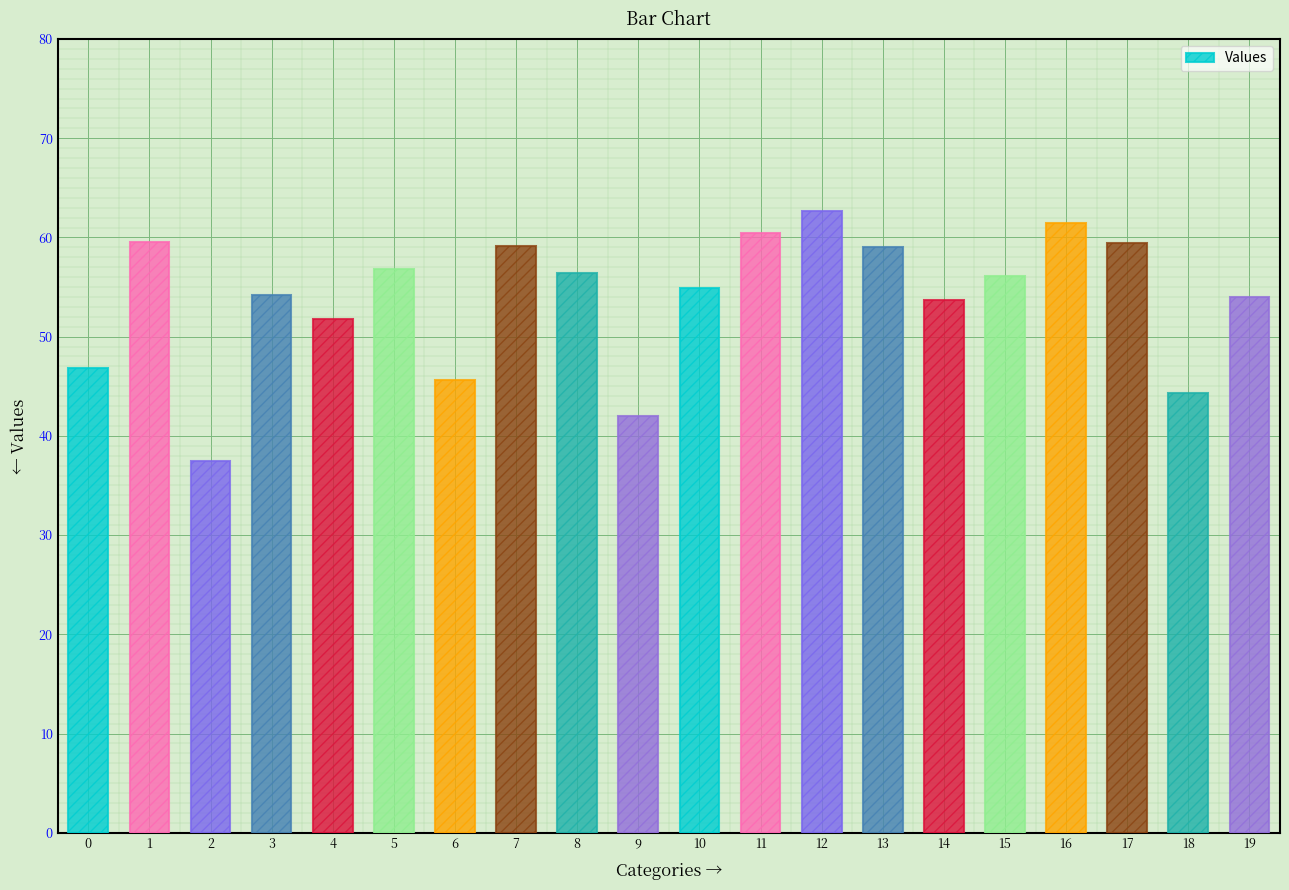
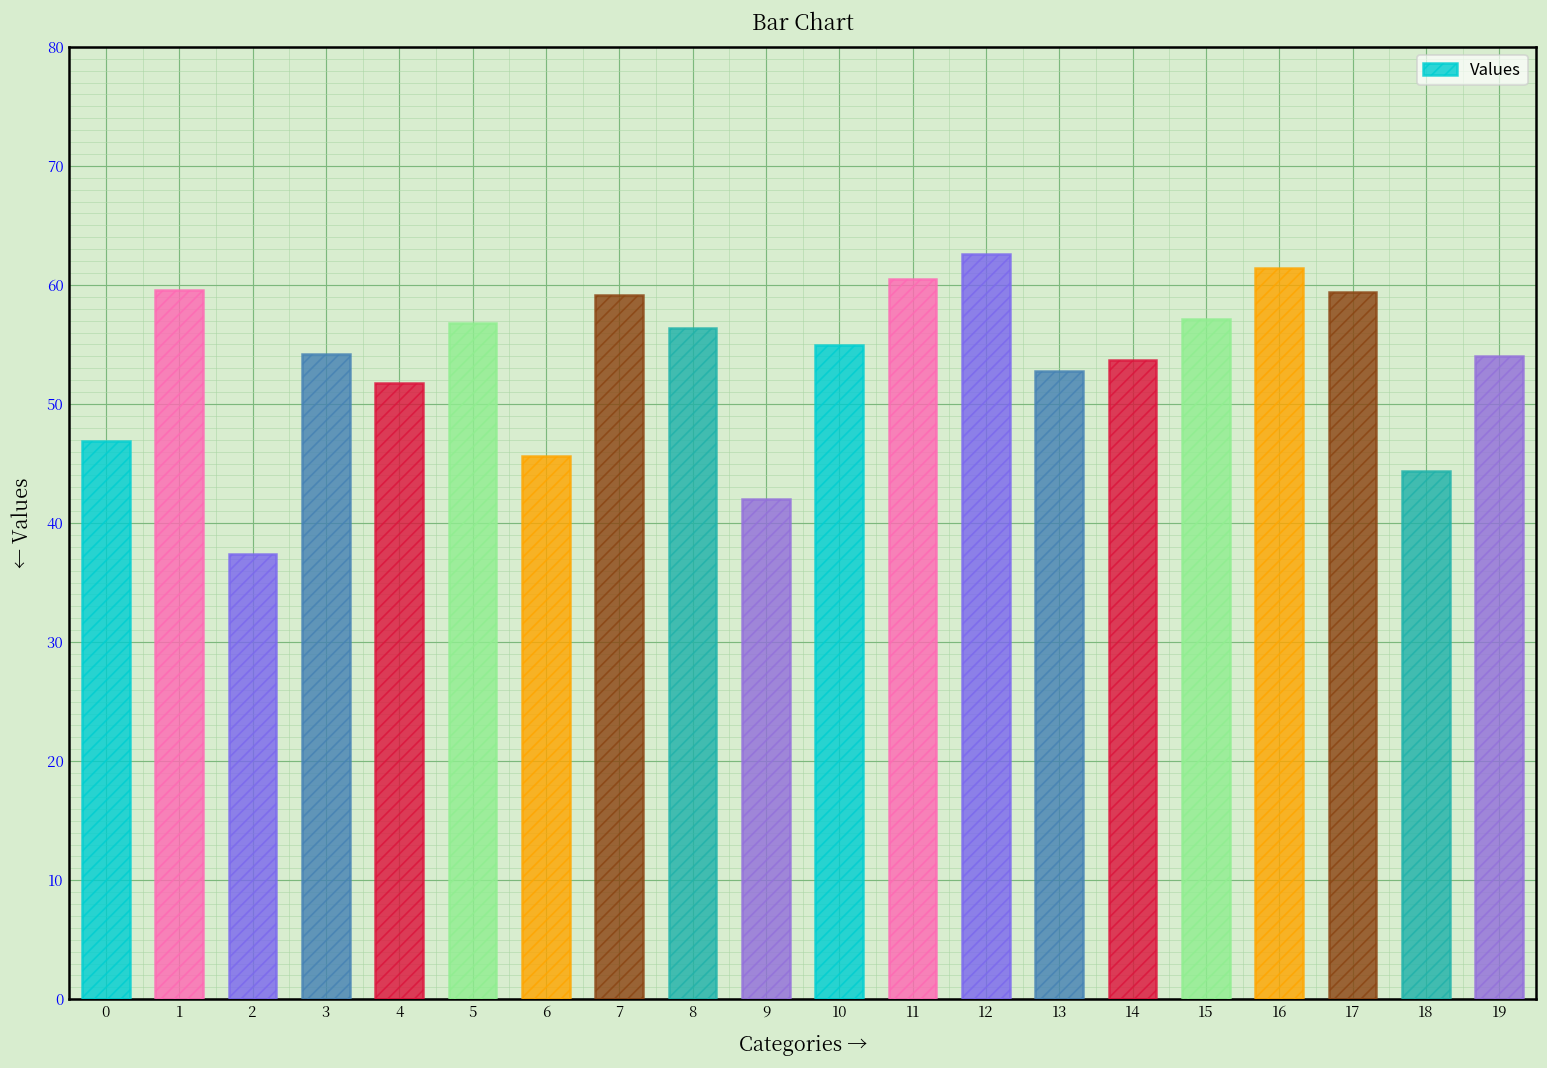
  {
    "0": 47,
    "1": 60,
    "2": 37,
    "3": 54,
    "4": 52,
    "5": 57,
    "6": 46,
    "7": 59,
    "8": 56,
    "9": 42,
    "10": 55,
    "11": 60,
    "12": 63,
-   "13": 59,
+   "13": 53,
    "14": 54,
-   "15": 56,
+   "15": 57,
    "16": 61,
    "17": 59,
    "18": 44,
    "19": 54
  }
